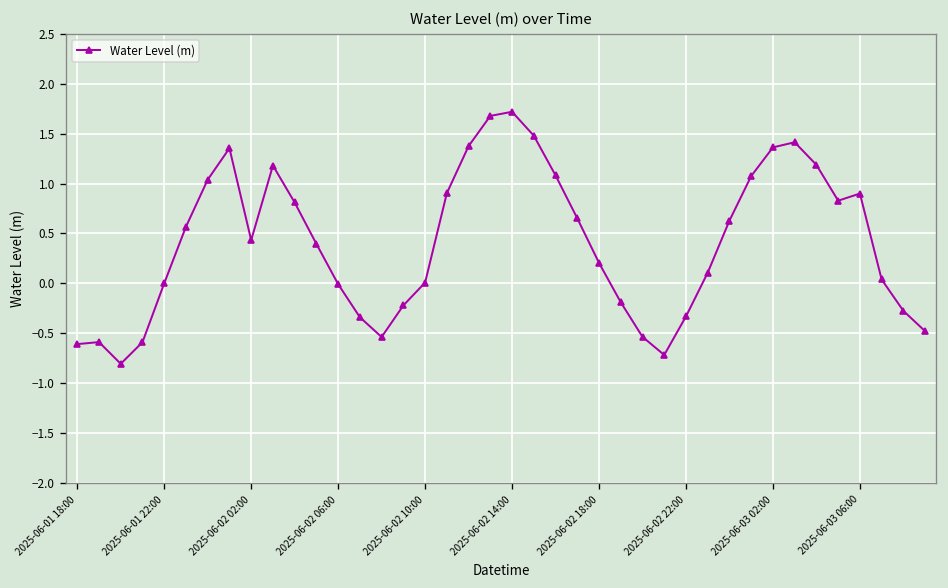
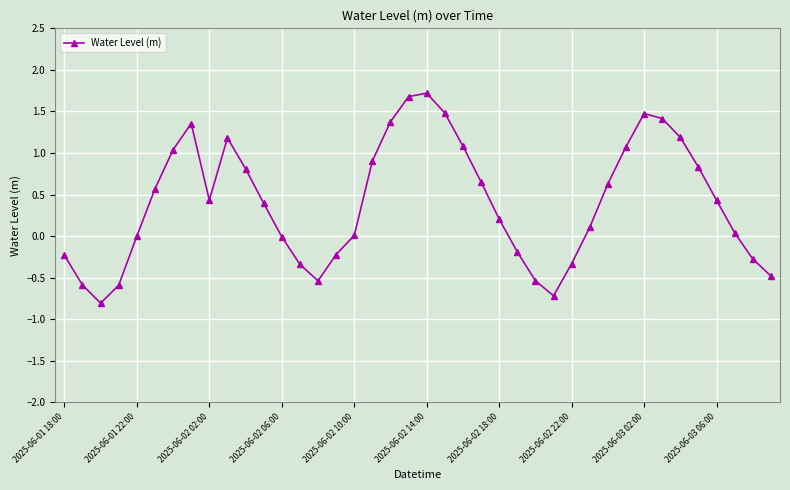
  {
-   "2025-06-01 18:00": -0.6,
+   "2025-06-01 18:00": -0.2,
    "2025-06-01 22:00": 0.0,
    "2025-06-02 02:00": 0.4,
    "2025-06-02 06:00": 0.0,
    "2025-06-02 10:00": 0.0,
    "2025-06-02 14:00": 1.7,
    "2025-06-02 18:00": 0.2,
    "2025-06-02 22:00": -0.3,
-   "2025-06-03 02:00": 1.4,
-   "2025-06-03 06:00": 0.9
+   "2025-06-03 02:00": 1.5,
+   "2025-06-03 06:00": 0.4
  }
